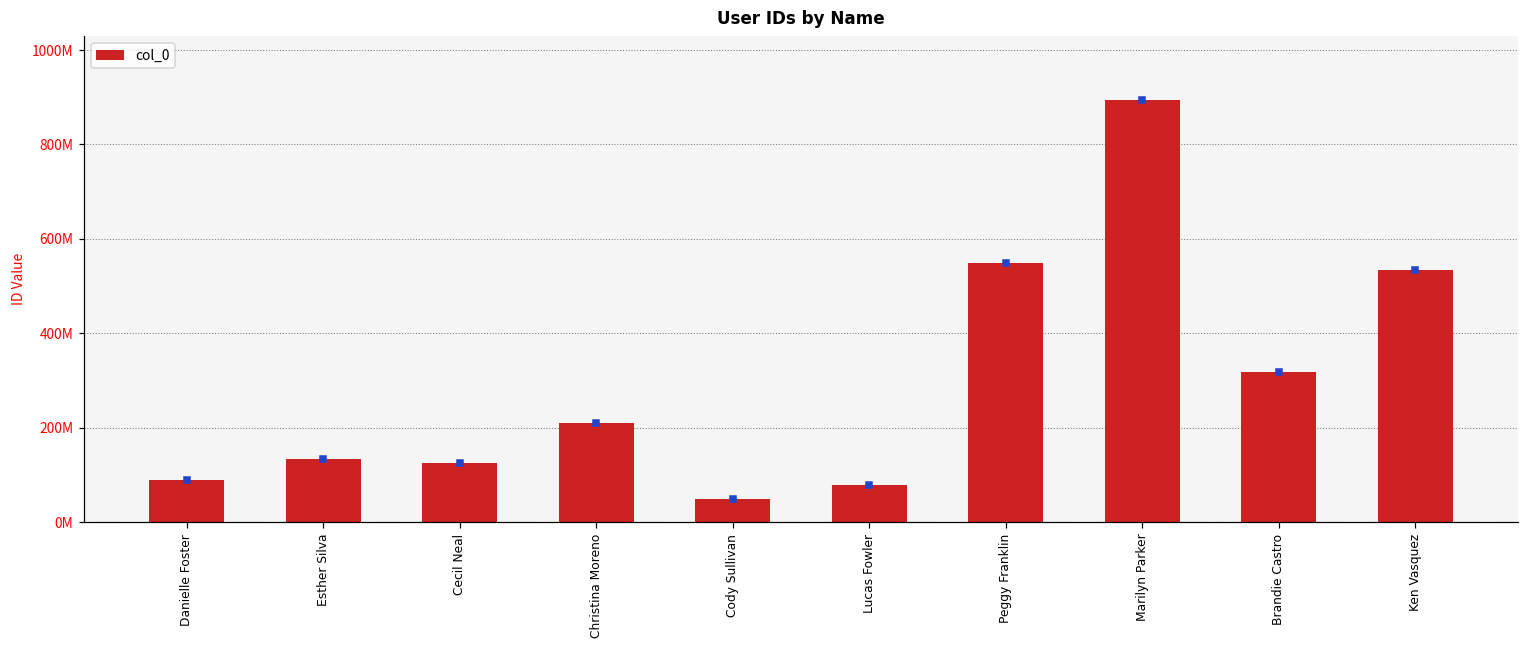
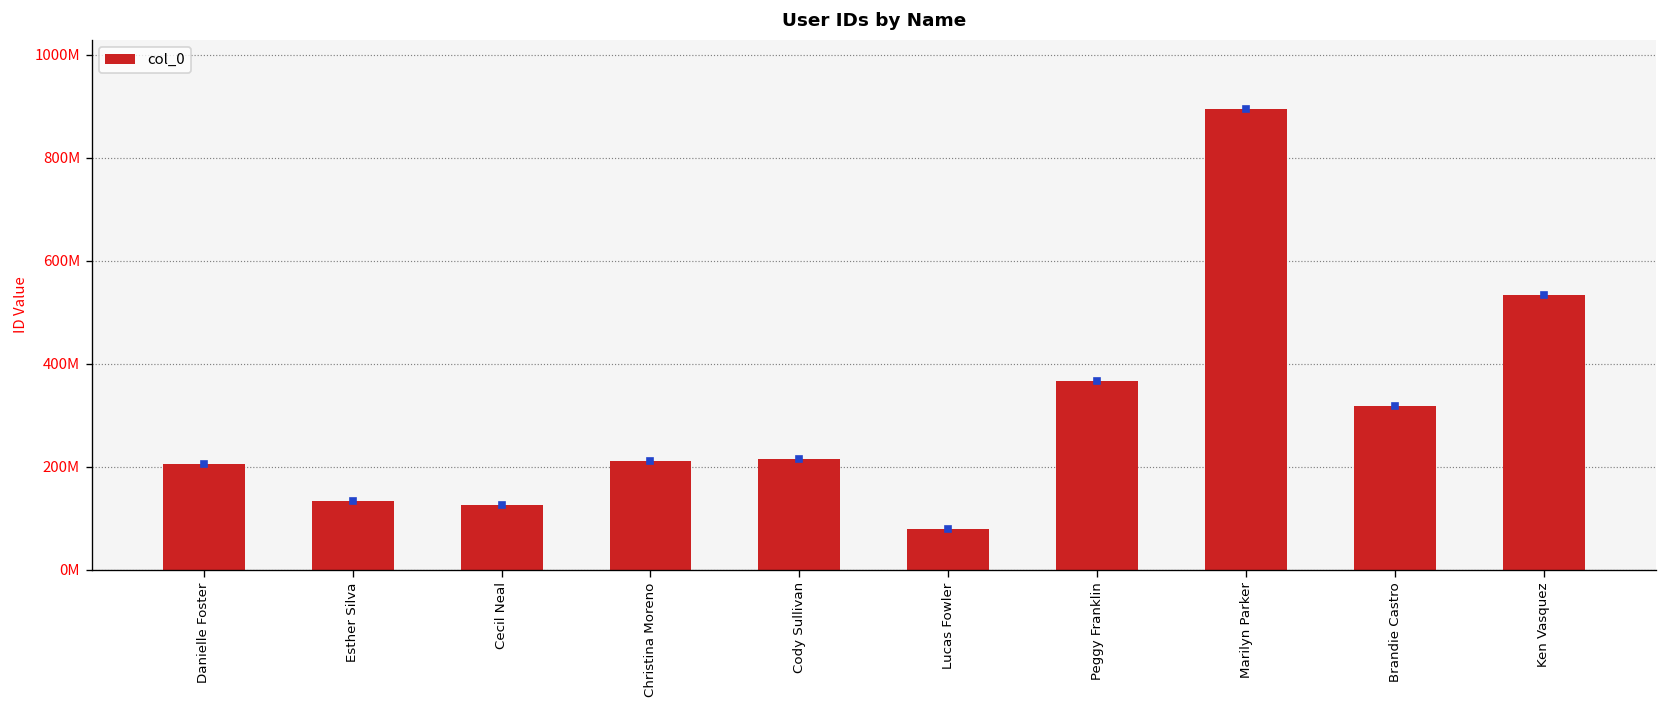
  {
    "col_0": {
-     "Danielle Foster": 90000000,
+     "Danielle Foster": 210000000,
      "Esther Silva": 130000000,
      "Cecil Neal": 130000000,
      "Christina Moreno": 210000000,
-     "Cody Sullivan": 50000000,
+     "Cody Sullivan": 220000000,
      "Lucas Fowler": 80000000,
-     "Peggy Franklin": 550000000,
+     "Peggy Franklin": 370000000,
      "Marilyn Parker": 890000000,
      "Brandie Castro": 320000000,
      "Ken Vasquez": 530000000
    }
  }
